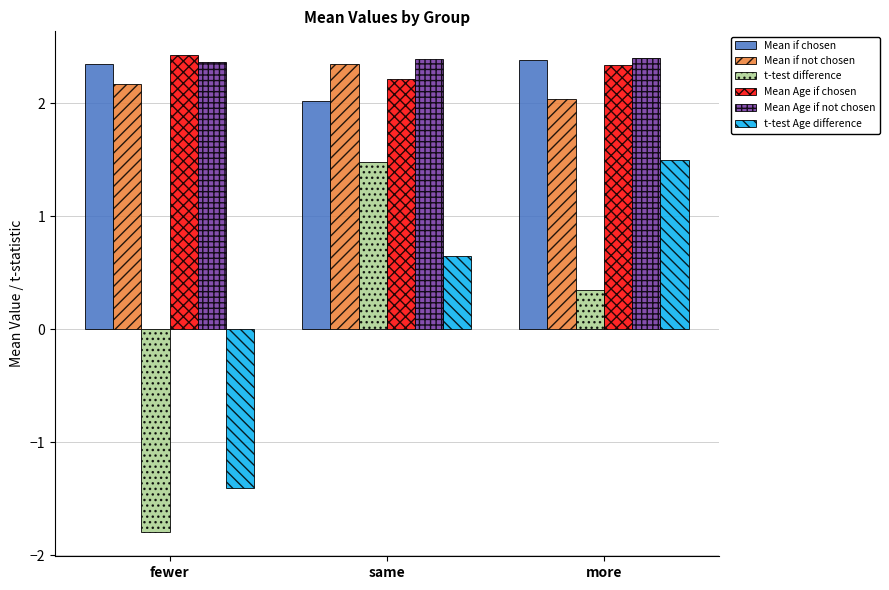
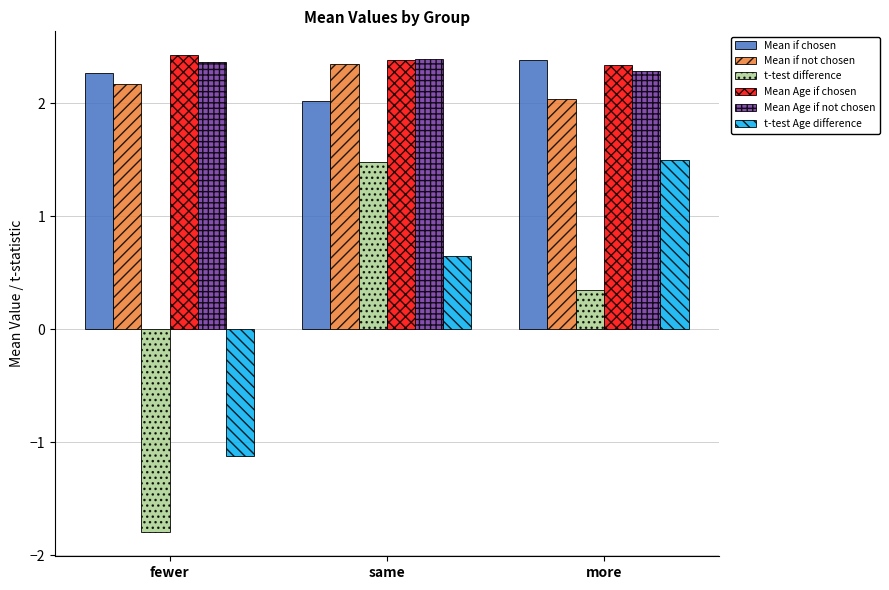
  {
    "Mean if chosen": {
-     "fewer": 2.34,
+     "fewer": 2.27,
      "same": 2.02,
      "more": 2.39
    },
    "Mean if not chosen": {
      "fewer": 2.17,
      "same": 2.35,
      "more": 2.04
    },
    "t-test difference": {
      "fewer": -1.80,
      "same": 1.48,
      "more": 0.35
    },
    "Mean Age if chosen": {
      "fewer": 2.43,
-     "same": 2.22,
+     "same": 2.38,
      "more": 2.34
    },
    "Mean Age if not chosen": {
      "fewer": 2.37,
      "same": 2.39,
-     "more": 2.40
+     "more": 2.28
    },
    "t-test Age difference": {
-     "fewer": -1.41,
+     "fewer": -1.12,
      "same": 0.65,
      "more": 1.50
    }
  }
